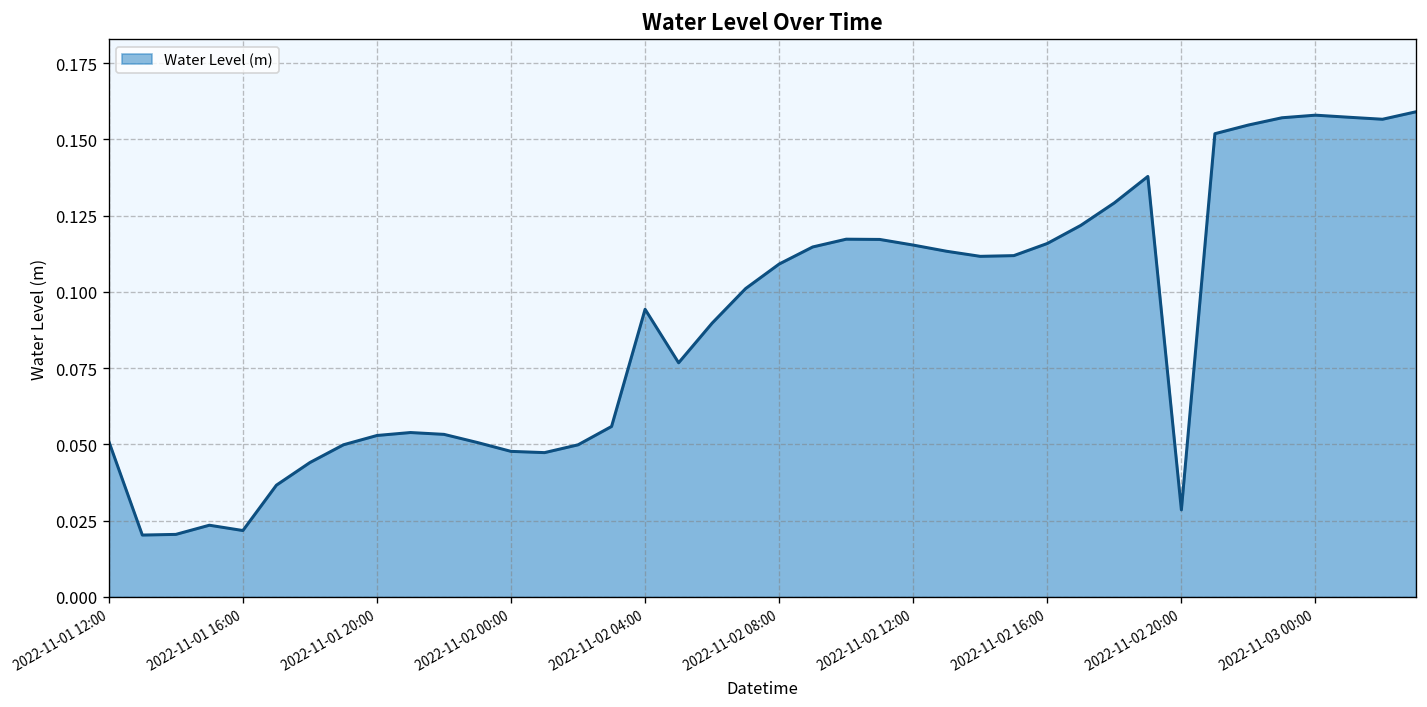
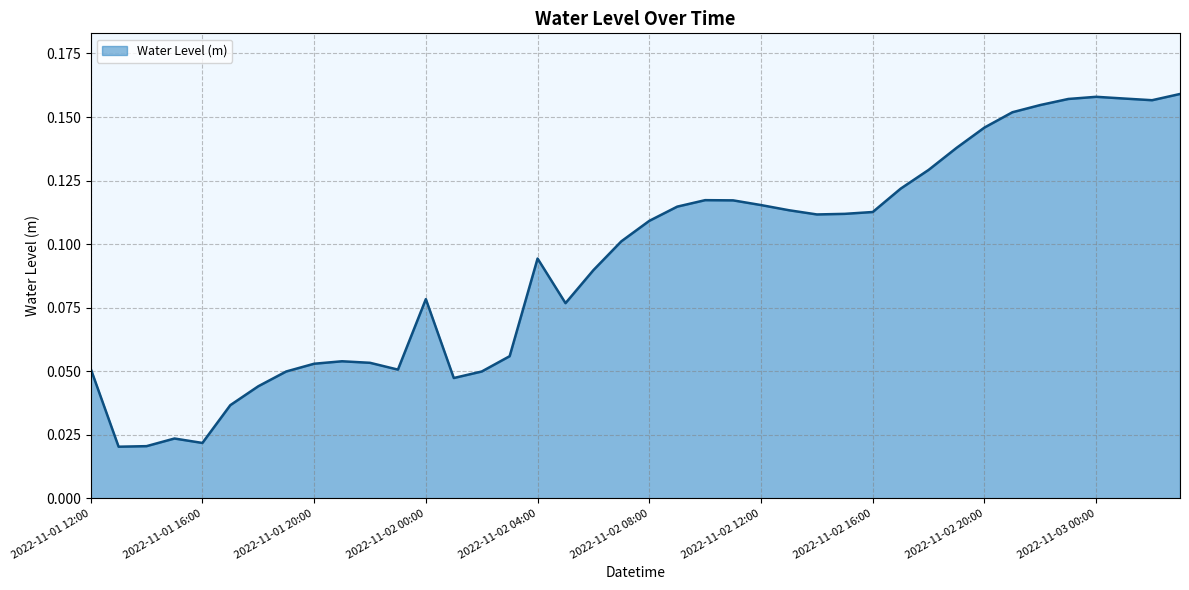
  {
    "2022-11-01 12:00": 0.051,
    "2022-11-01 16:00": 0.022,
    "2022-11-01 20:00": 0.053,
-   "2022-11-02 00:00": 0.048,
+   "2022-11-02 00:00": 0.078,
    "2022-11-02 04:00": 0.094,
    "2022-11-02 08:00": 0.109,
    "2022-11-02 12:00": 0.115,
-   "2022-11-02 16:00": 0.116,
-   "2022-11-02 20:00": 0.029,
+   "2022-11-02 16:00": 0.113,
+   "2022-11-02 20:00": 0.146,
    "2022-11-03 00:00": 0.158
  }
